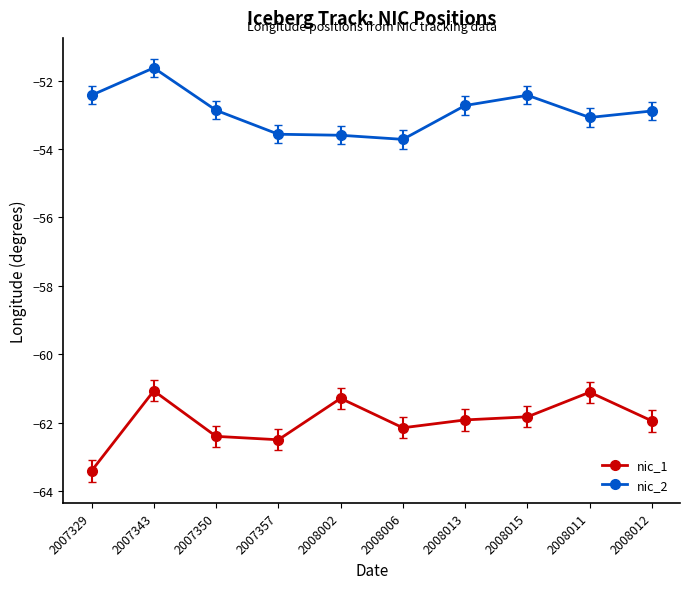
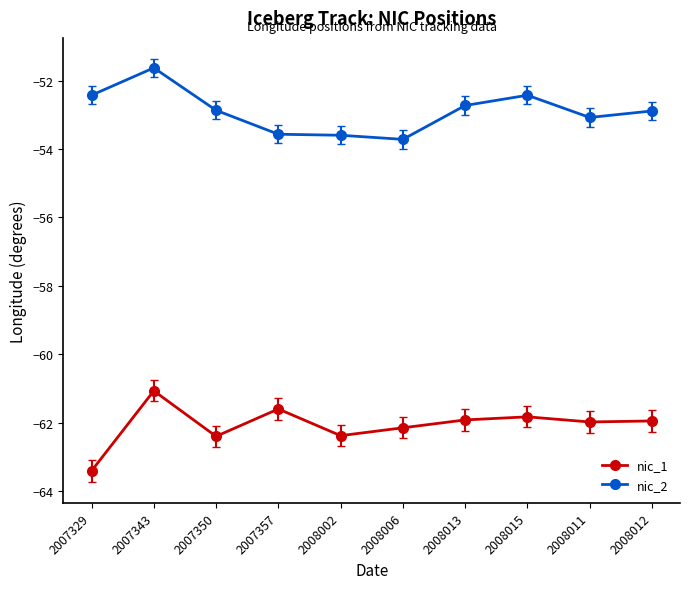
  {
    "nic_1": {
      "2007329": -63.4,
      "2007343": -61.1,
      "2007350": -62.4,
-     "2007357": -62.5,
-     "2008002": -61.3,
+     "2007357": -61.6,
+     "2008002": -62.4,
      "2008006": -62.2,
      "2008013": -61.9,
      "2008015": -61.8,
-     "2008011": -61.1,
+     "2008011": -62.0,
      "2008012": -62.0
    }
  }
